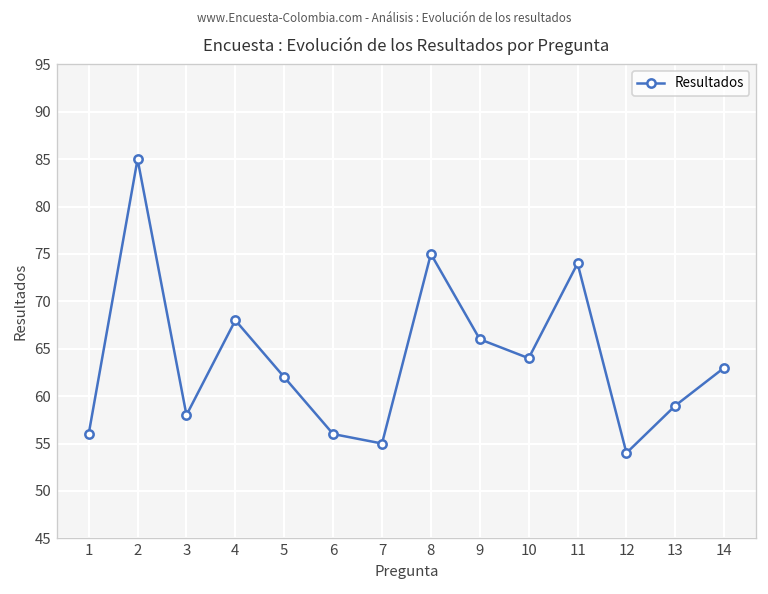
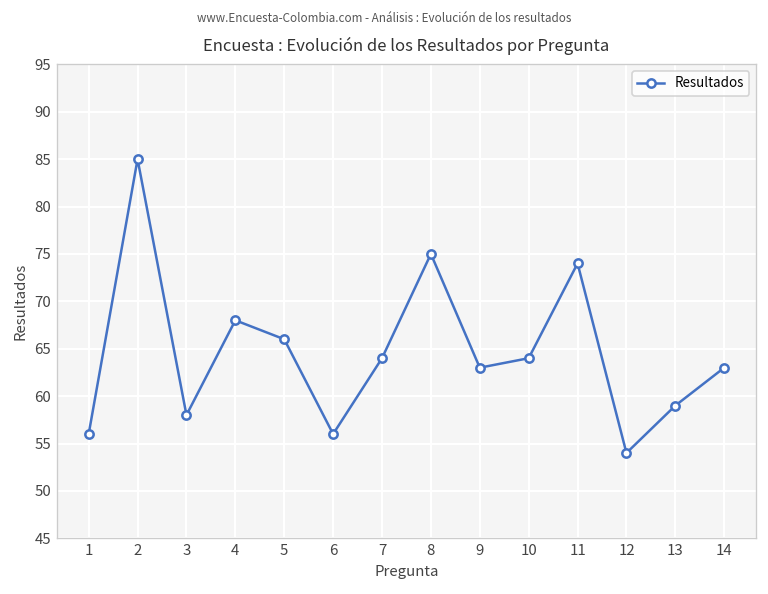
  {
    "1": 56,
    "2": 85,
    "3": 58,
    "4": 68,
-   "5": 62,
+   "5": 66,
    "6": 56,
-   "7": 55,
+   "7": 64,
    "8": 75,
-   "9": 66,
+   "9": 63,
    "10": 64,
    "11": 74,
    "12": 54,
    "13": 59,
    "14": 63
  }
